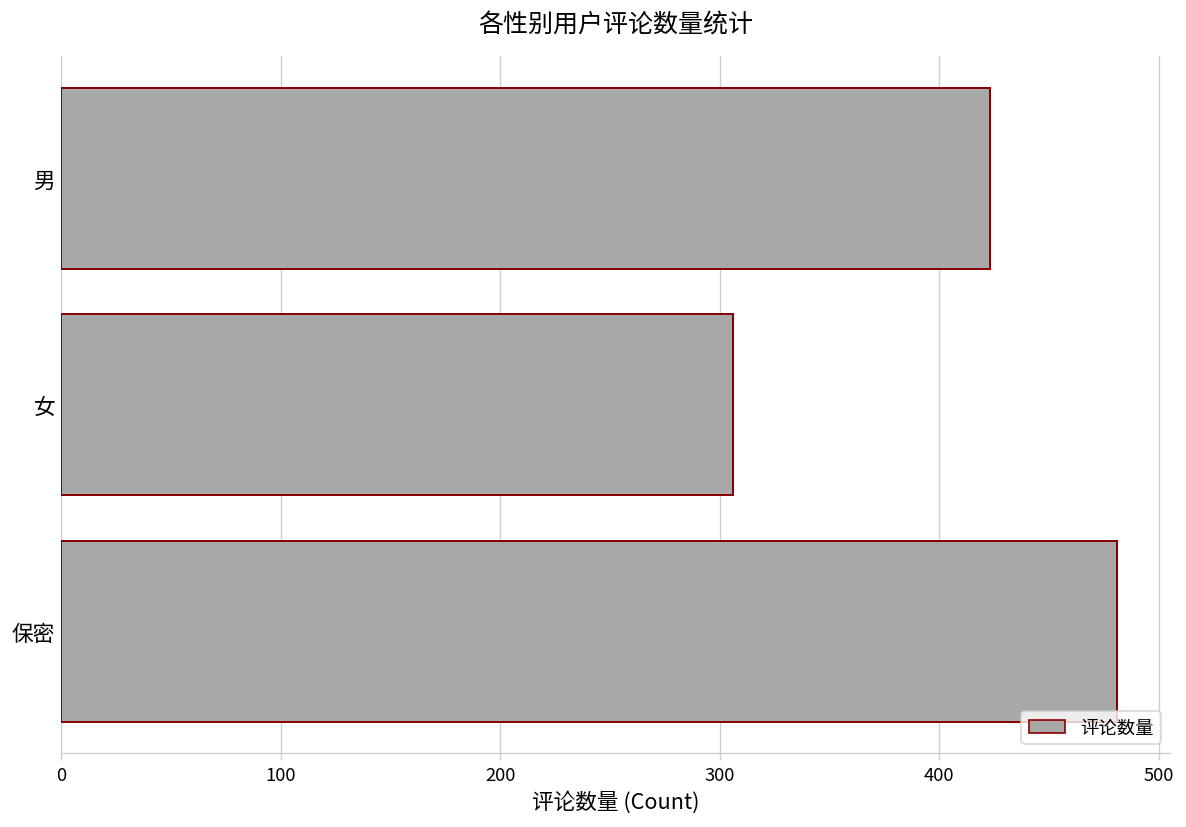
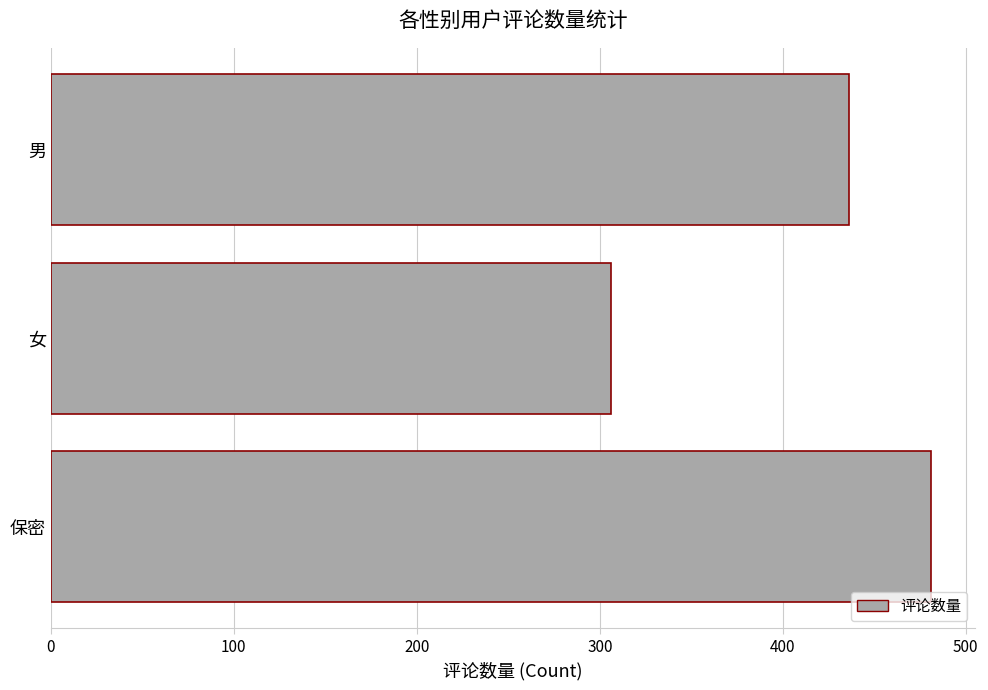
  {
-   "男": 423,
+   "男": 436,
    "女": 306,
    "保密": 481
  }
